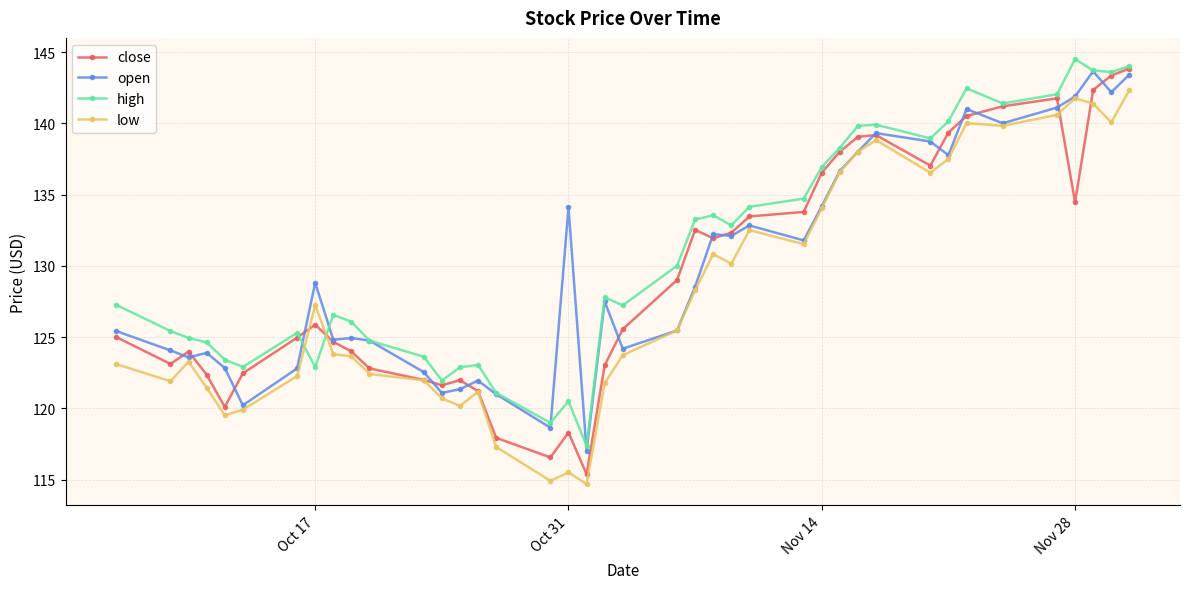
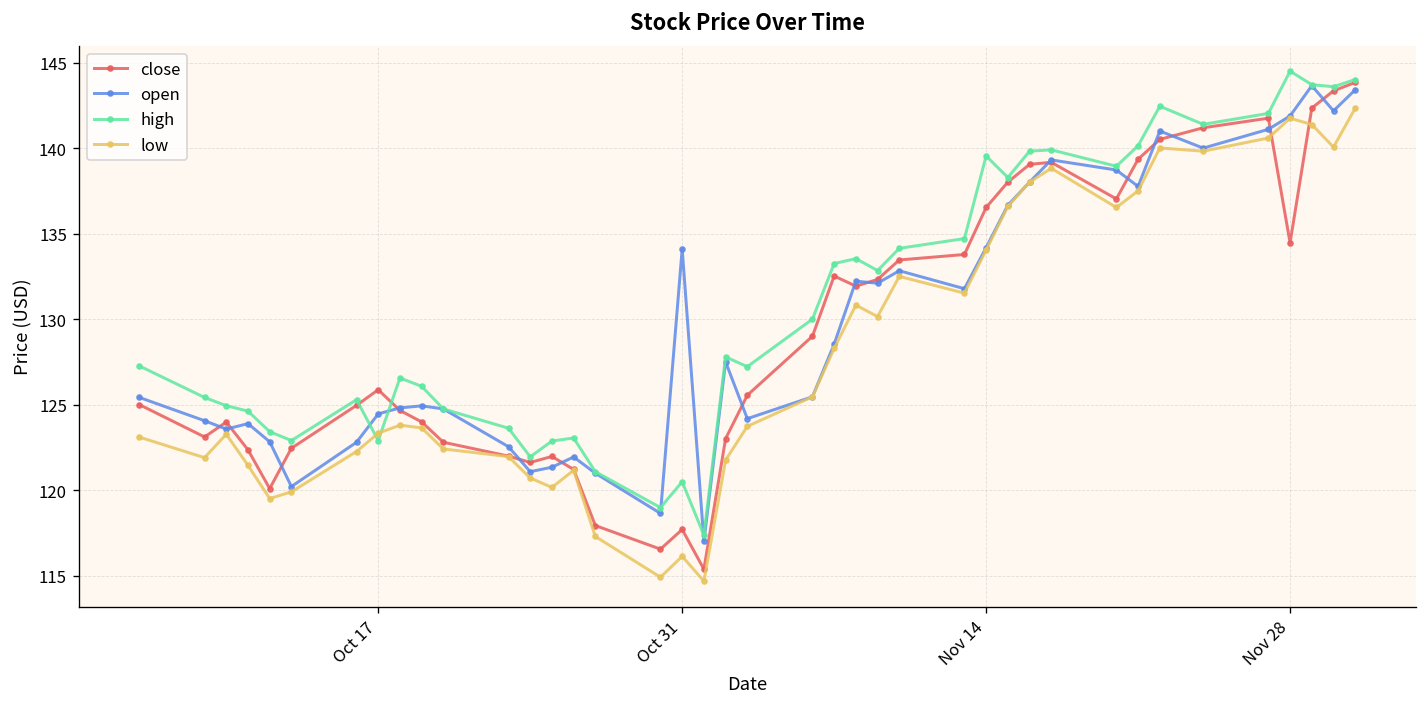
  {
    "close": {
      "Oct 17": 125.9,
-     "Oct 31": 118.3,
+     "Oct 31": 117.7,
      "Nov 14": 136.5,
      "Nov 28": 134.5
    },
    "open": {
-     "Oct 17": 128.8,
+     "Oct 17": 124.5,
      "Oct 31": 134.1
    },
    "high": {
      "Oct 17": 122.9,
      "Oct 31": 120.5,
-     "Nov 14": 136.9,
+     "Nov 14": 139.5,
      "Nov 28": 144.5
    },
    "low": {
-     "Oct 17": 127.2,
-     "Oct 31": 115.5
+     "Oct 17": 123.3,
+     "Oct 31": 116.1
    }
  }
